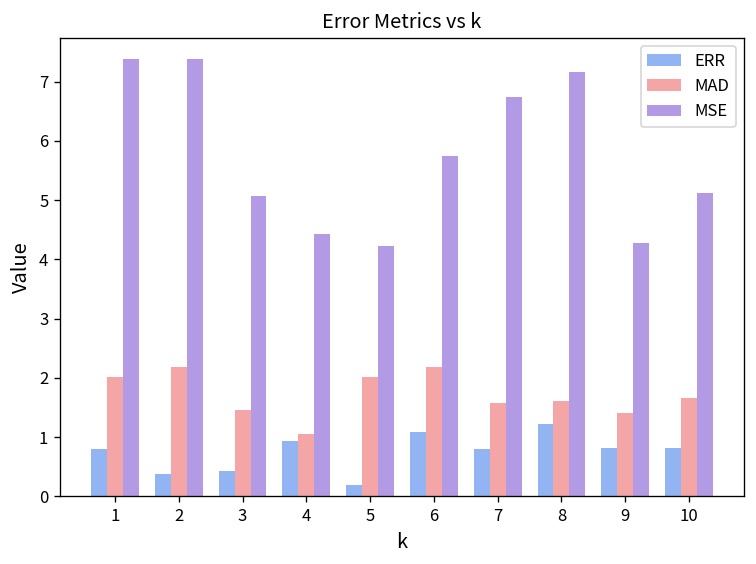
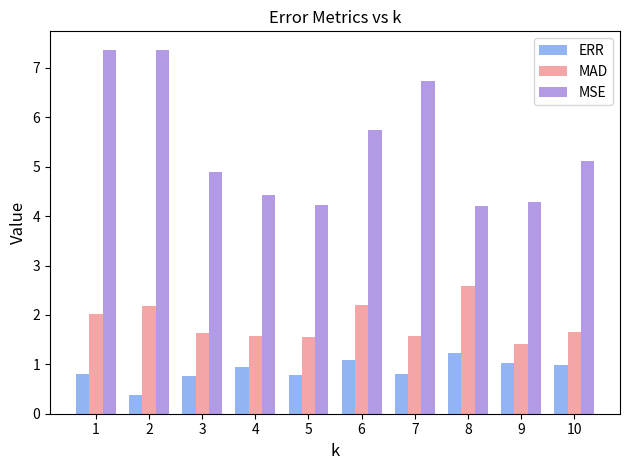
  {
    "ERR": {
      "1": 0.8,
      "2": 0.4,
-     "3": 0.4,
+     "3": 0.8,
      "4": 0.9,
-     "5": 0.2,
+     "5": 0.8,
      "6": 1.1,
      "7": 0.8,
      "8": 1.2,
-     "9": 0.8,
-     "10": 0.8
+     "9": 1.0,
+     "10": 1.0
    },
    "MAD": {
      "1": 2.0,
      "2": 2.2,
-     "3": 1.5,
-     "4": 1.1,
-     "5": 2.0,
+     "3": 1.6,
+     "4": 1.6,
+     "5": 1.6,
      "6": 2.2,
      "7": 1.6,
-     "8": 1.6,
+     "8": 2.6,
      "9": 1.4,
      "10": 1.7
    },
    "MSE": {
      "1": 7.4,
      "2": 7.4,
-     "3": 5.1,
+     "3": 4.9,
      "4": 4.4,
      "5": 4.2,
      "6": 5.7,
      "7": 6.7,
-     "8": 7.2,
+     "8": 4.2,
      "9": 4.3,
      "10": 5.1
    }
  }
